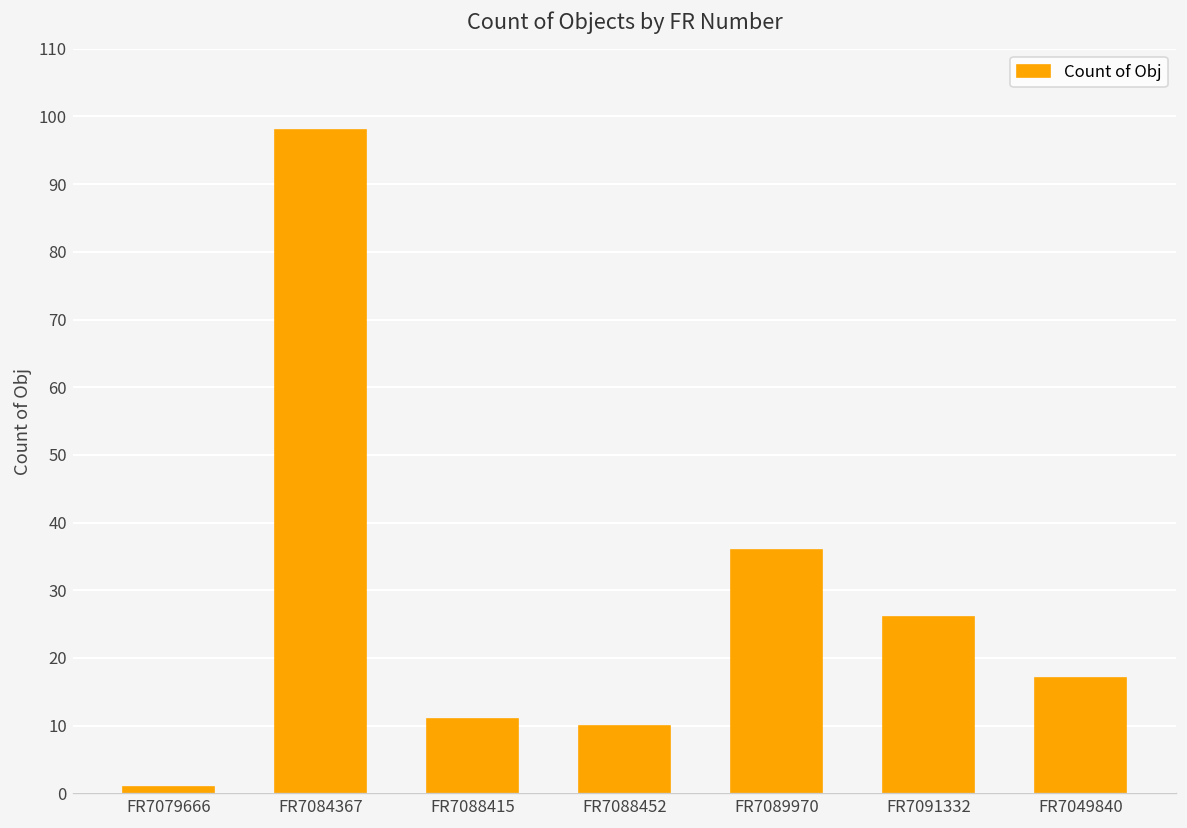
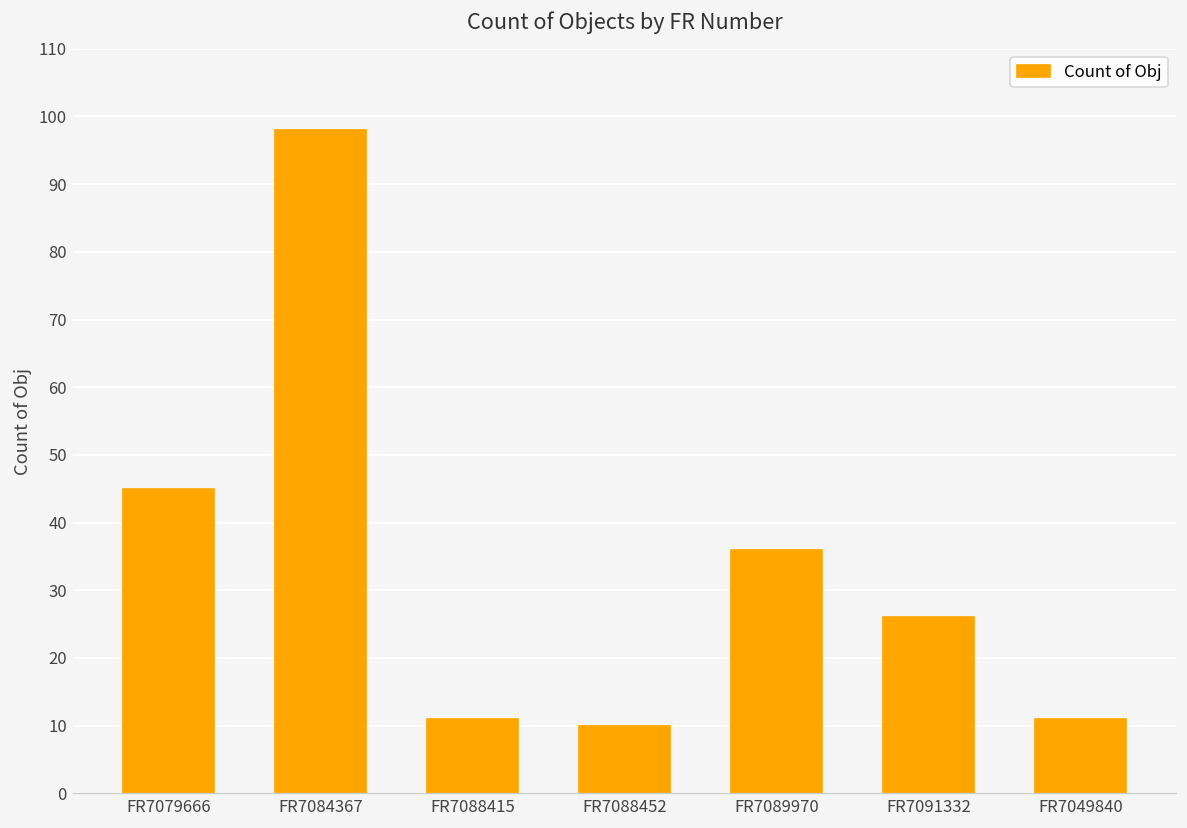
  {
-   "FR7079666": 1,
+   "FR7079666": 45,
    "FR7084367": 98,
    "FR7088415": 11,
    "FR7088452": 10,
    "FR7089970": 36,
    "FR7091332": 26,
-   "FR7049840": 17
+   "FR7049840": 11
  }
